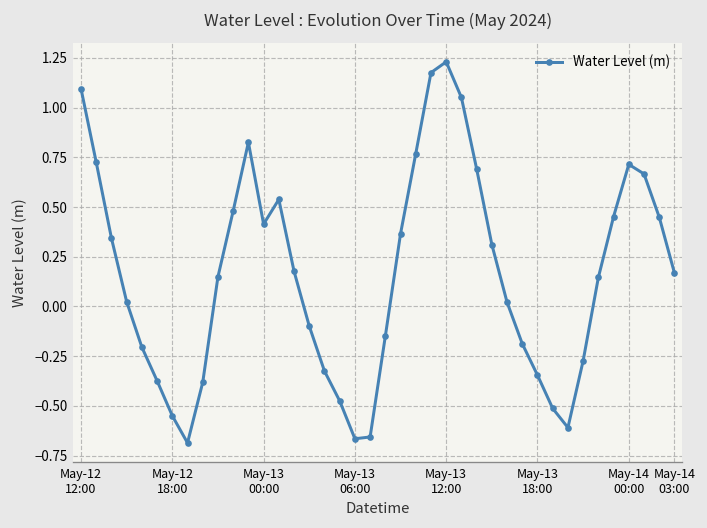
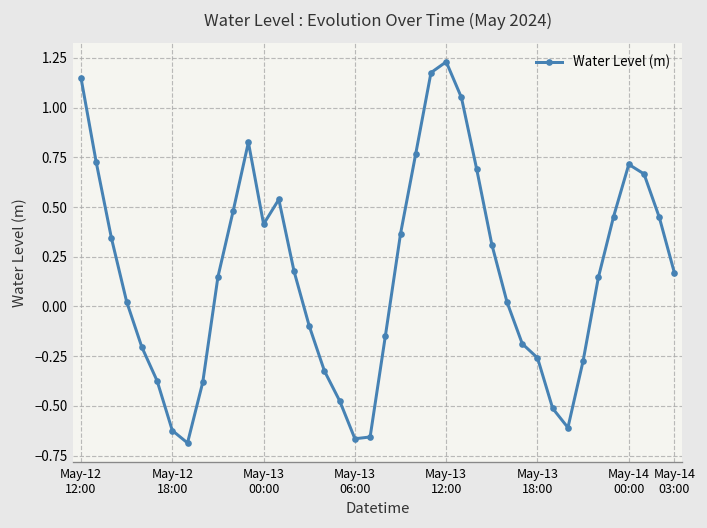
  {
-   "May-12 12:00": 1.10,
-   "May-12 18:00": -0.55,
+   "May-12 12:00": 1.15,
+   "May-12 18:00": -0.62,
    "May-13 00:00": 0.41,
    "May-13 06:00": -0.67,
    "May-13 12:00": 1.23,
-   "May-13 18:00": -0.35,
+   "May-13 18:00": -0.26,
    "May-14 00:00": 0.71,
    "May-14 03:00": 0.17
  }
